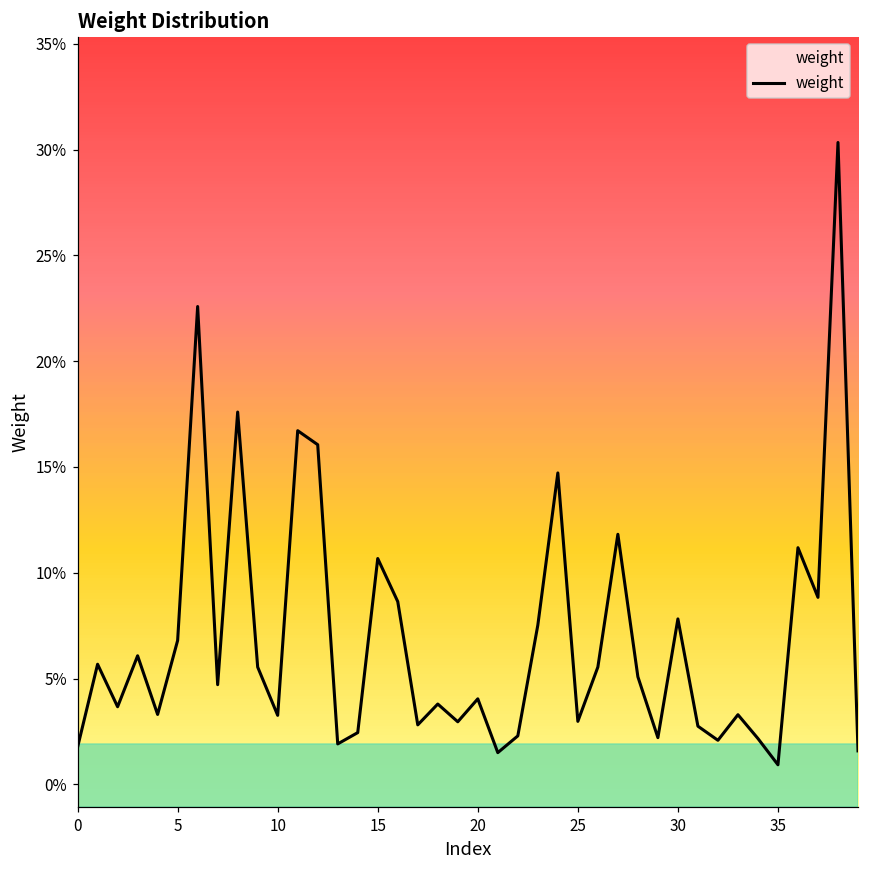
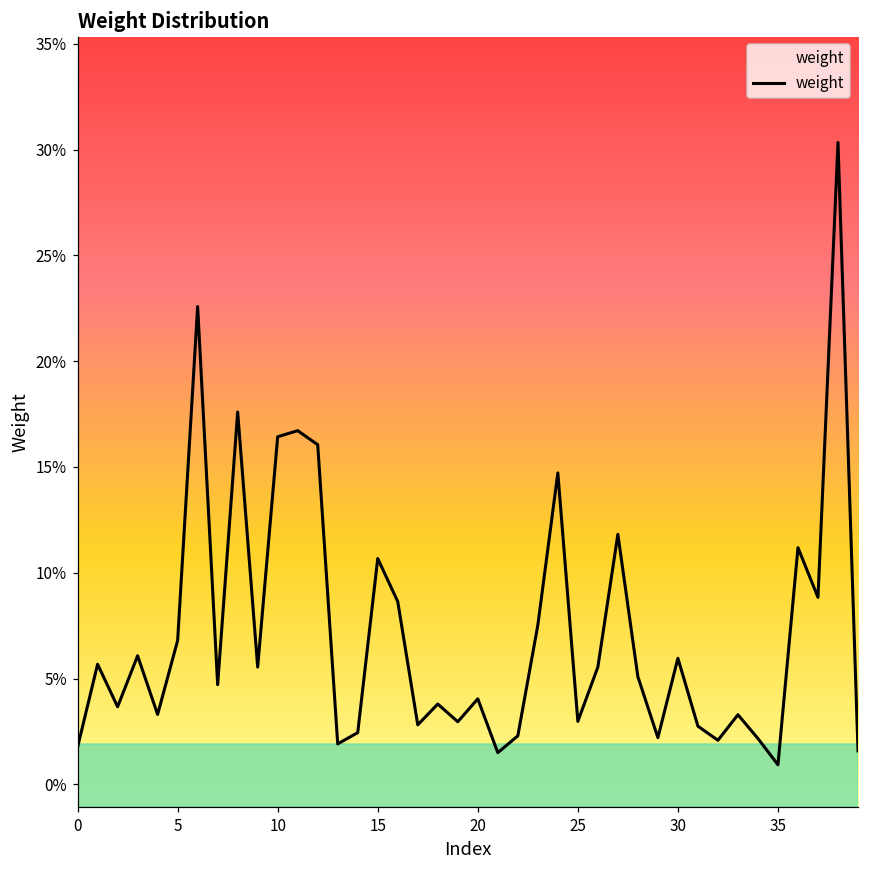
  {
    "5": "6.8%",
-   "10": "3.3%",
+   "10": "16.4%",
    "15": "10.7%",
    "20": "4.0%",
    "25": "3.0%",
-   "30": "7.8%"
+   "30": "6.0%"
  }
